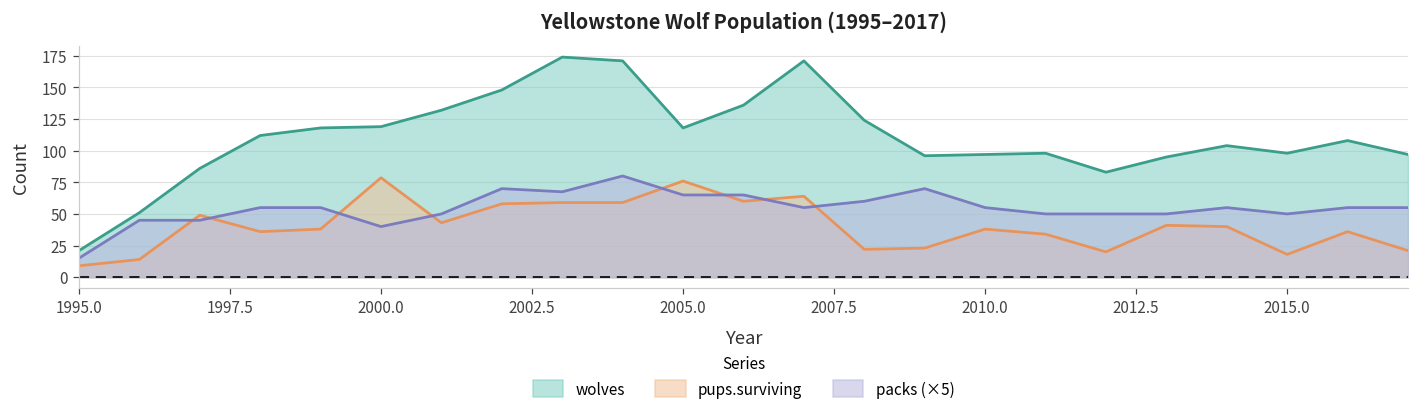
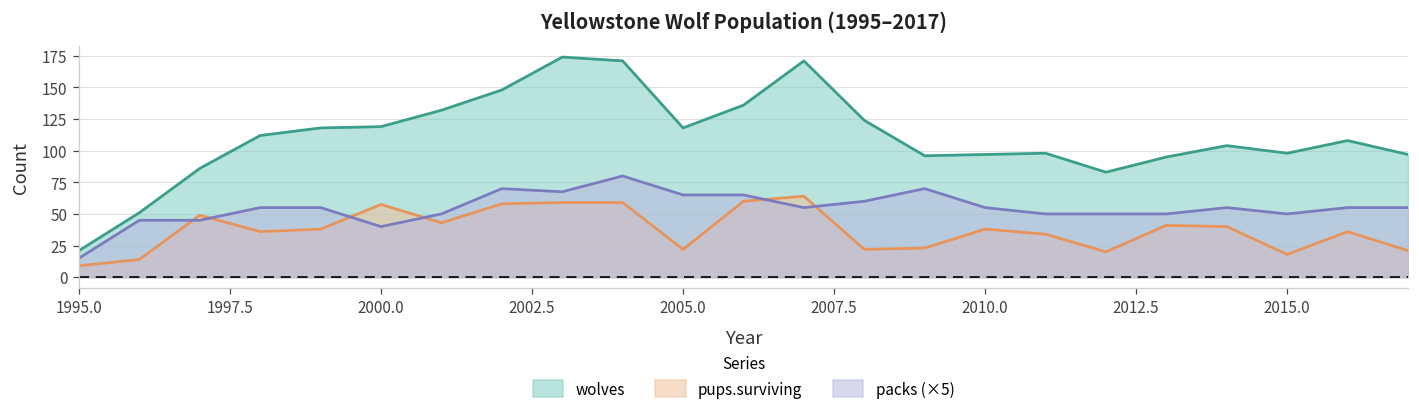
  {
    "pups.surviving": {
      "1995.0": 9,
-     "2000.0": 79,
-     "2005.0": 76,
+     "2000.0": 58,
+     "2005.0": 22,
      "2010.0": 38,
      "2015.0": 18
    }
  }
